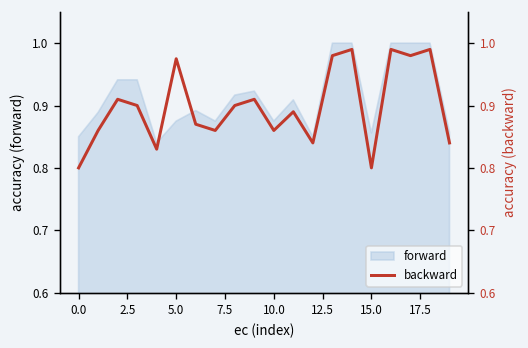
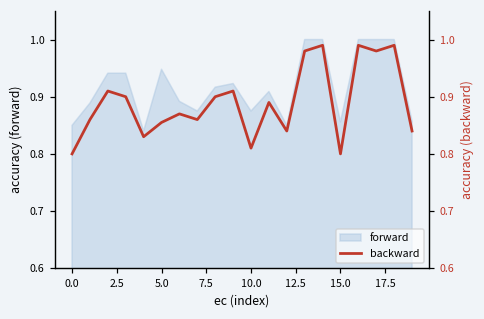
  {
    "forward": {
      "0.0": 0.85,
-     "5.0": 0.88,
+     "5.0": 0.95,
      "10.0": 0.88,
      "15.0": 0.86
    },
    "backward": {
      "0.0": 0.80,
-     "5.0": 0.98,
-     "10.0": 0.86,
+     "5.0": 0.86,
+     "10.0": 0.81,
      "15.0": 0.80
    }
  }
